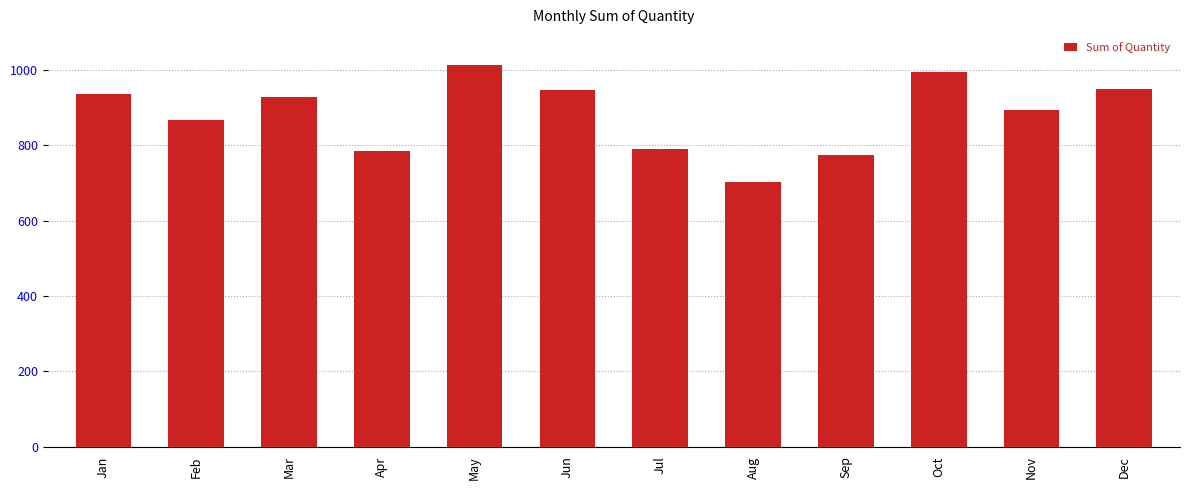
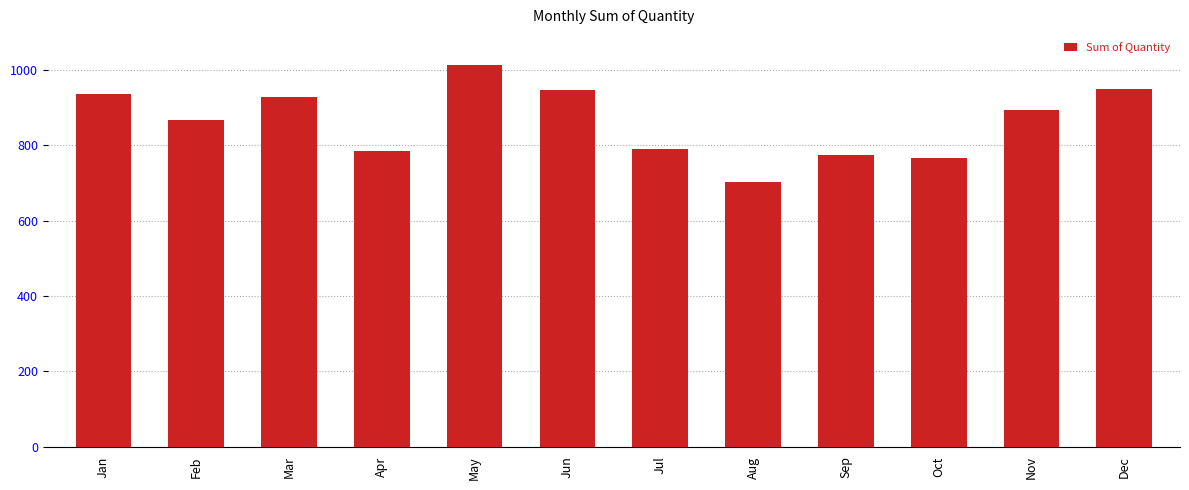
  {
    "Jan": 940,
    "Feb": 870,
    "Mar": 930,
    "Apr": 780,
    "May": 1010,
    "Jun": 950,
    "Jul": 790,
    "Aug": 700,
    "Sep": 780,
-   "Oct": 990,
+   "Oct": 770,
    "Nov": 890,
    "Dec": 950
  }
